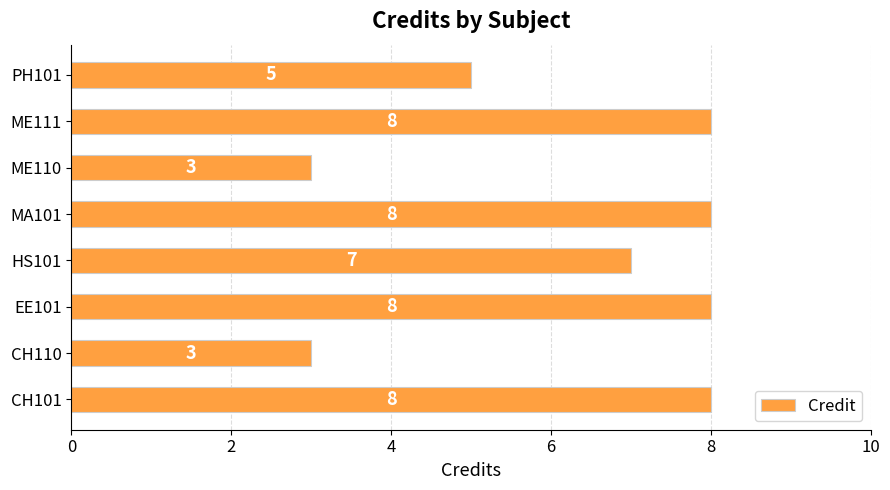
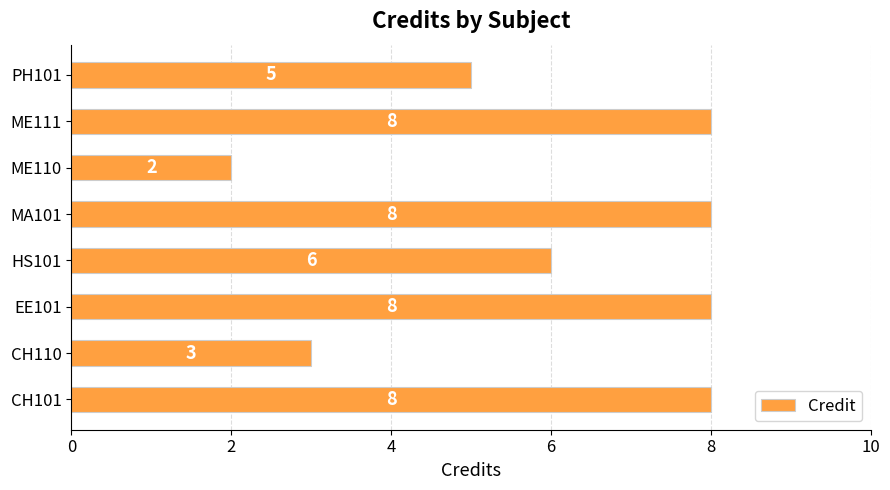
  {
    "PH101": 5,
    "ME111": 8,
-   "ME110": 3,
+   "ME110": 2,
    "MA101": 8,
-   "HS101": 7,
+   "HS101": 6,
    "EE101": 8,
    "CH110": 3,
    "CH101": 8
  }
